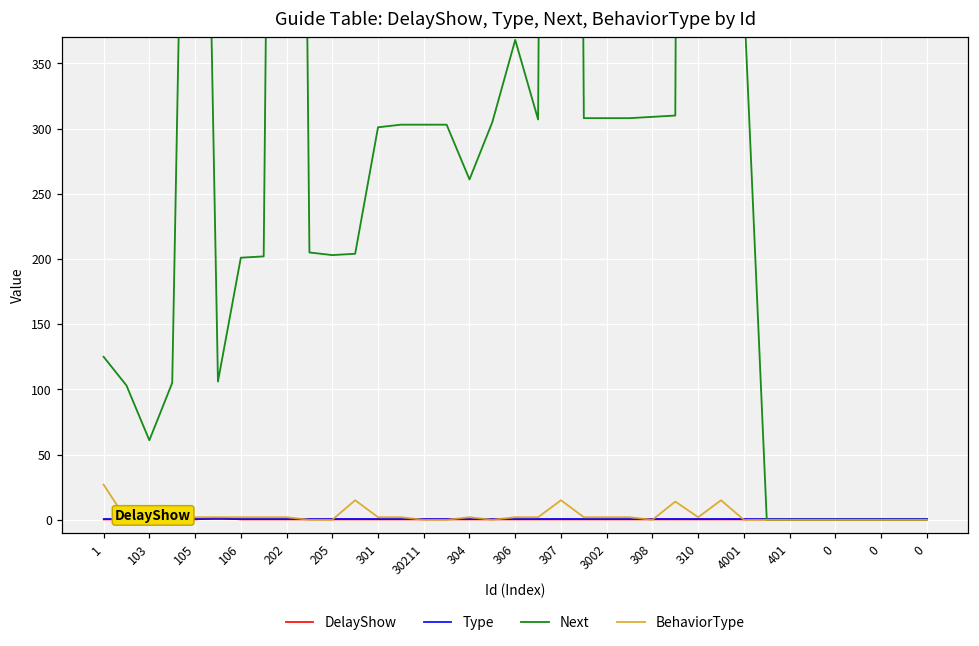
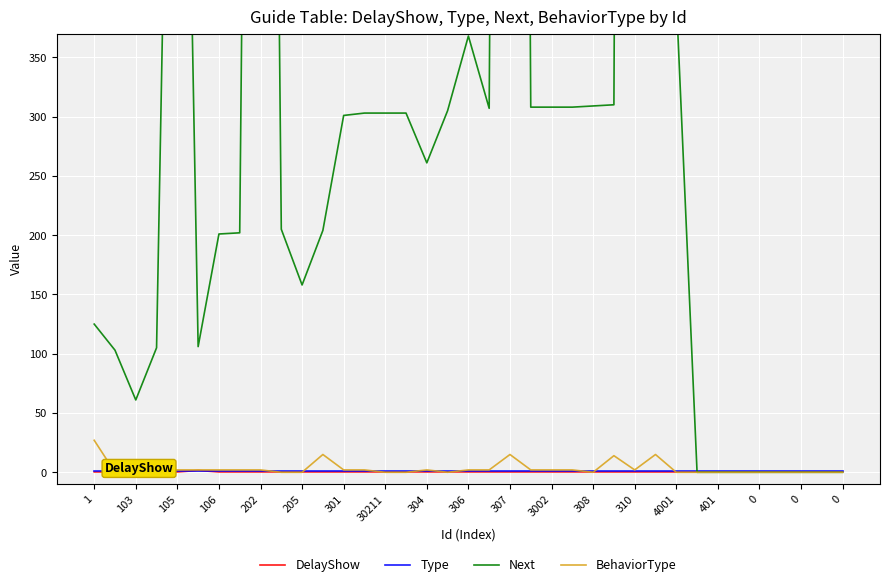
  {
    "Next": {
      "1": 125,
      "103": 61,
      "106": 201,
-     "205": 203,
+     "205": 158,
      "301": 301,
      "30211": 303,
      "304": 261,
      "306": 368,
      "3002": 308,
      "308": 309
    },
    "BehaviorType": {
      "1": 27,
      "307": 15
    }
  }
